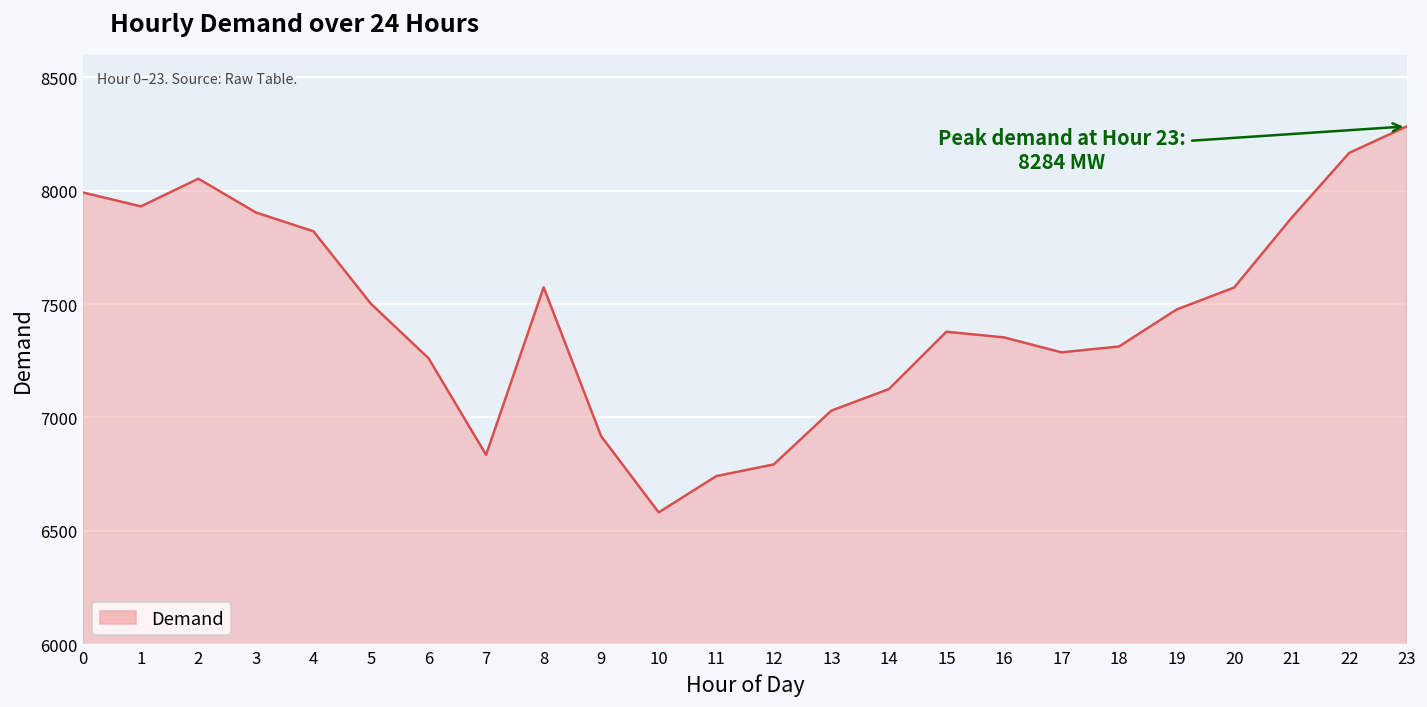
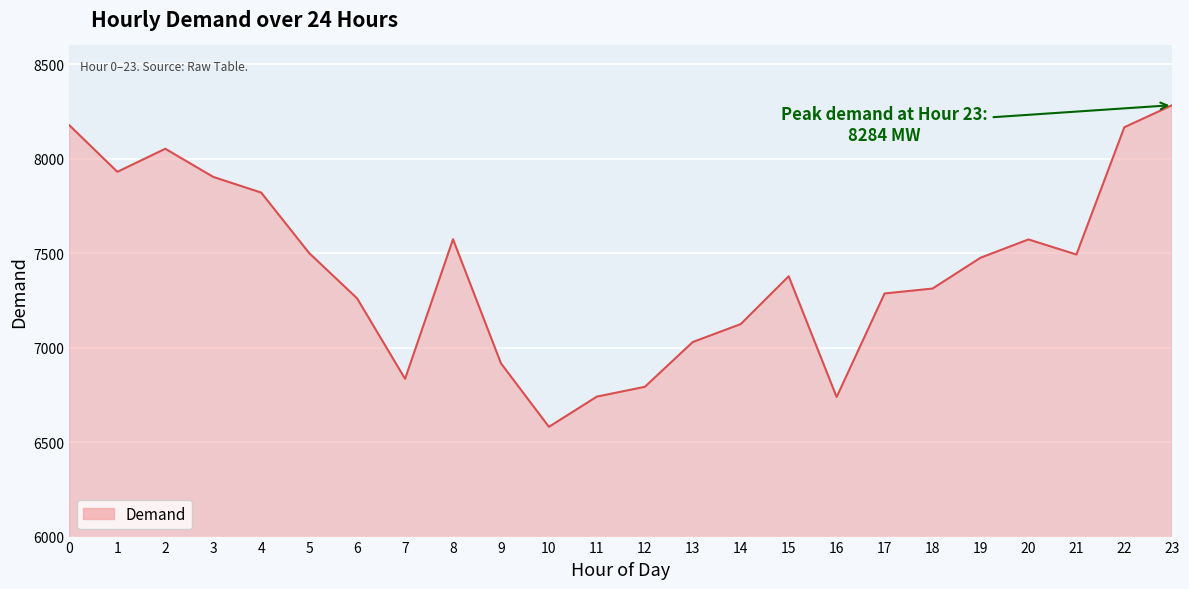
  {
-   "0": 7990,
+   "0": 8180,
    "1": 7930,
    "2": 8050,
    "3": 7900,
    "4": 7820,
    "5": 7500,
    "6": 7260,
    "7": 6840,
    "8": 7570,
    "9": 6920,
    "10": 6580,
    "11": 6740,
    "12": 6790,
    "13": 7030,
    "14": 7130,
    "15": 7380,
-   "16": 7350,
+   "16": 6740,
    "17": 7290,
    "18": 7310,
    "19": 7480,
    "20": 7570,
-   "21": 7880,
+   "21": 7490,
    "23": 8280
  }
